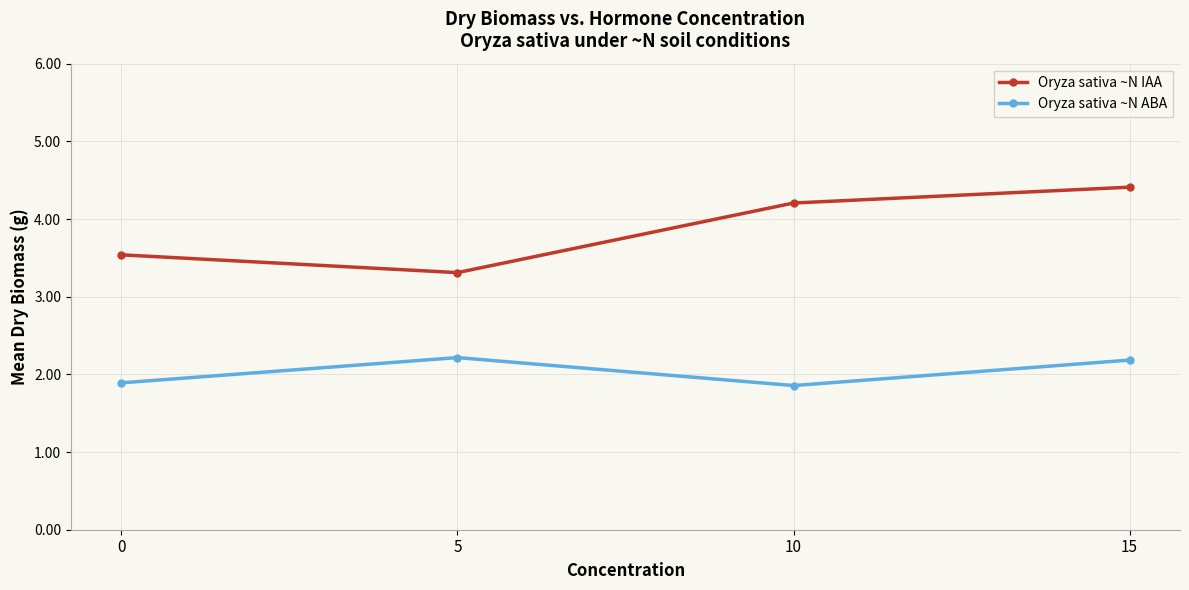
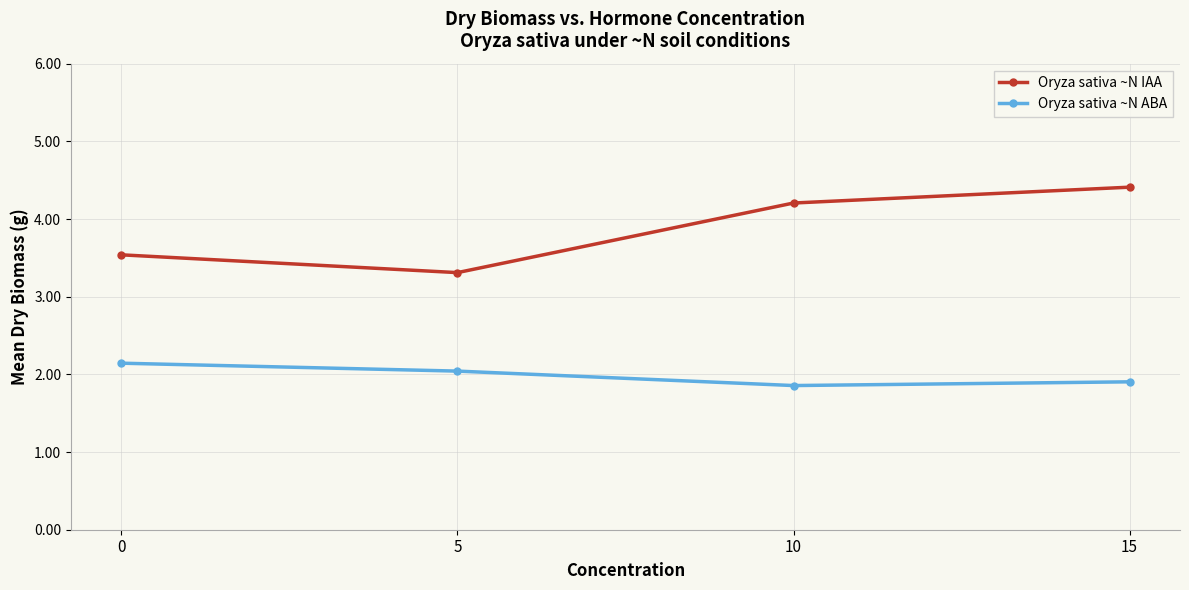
  {
    "Oryza sativa ~N IAA": {
      "0": 3.5,
      "5": 3.3,
      "10": 4.2,
      "15": 4.4
    },
    "Oryza sativa ~N ABA": {
-     "0": 1.9,
-     "5": 2.2,
+     "0": 2.1,
+     "5": 2.0,
      "10": 1.9,
-     "15": 2.2
+     "15": 1.9
    }
  }
